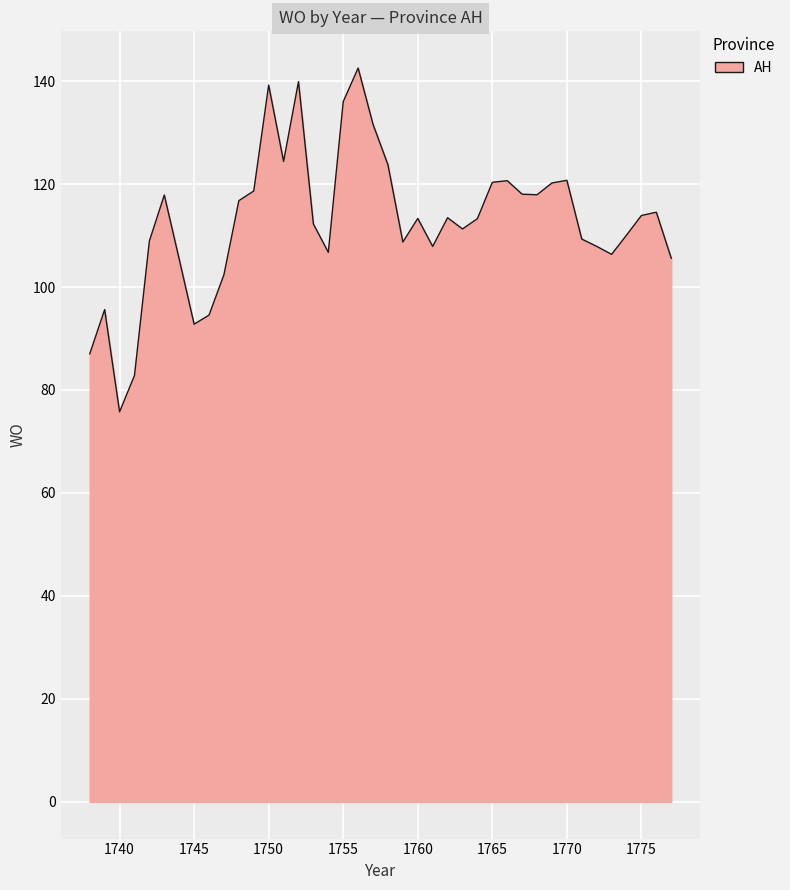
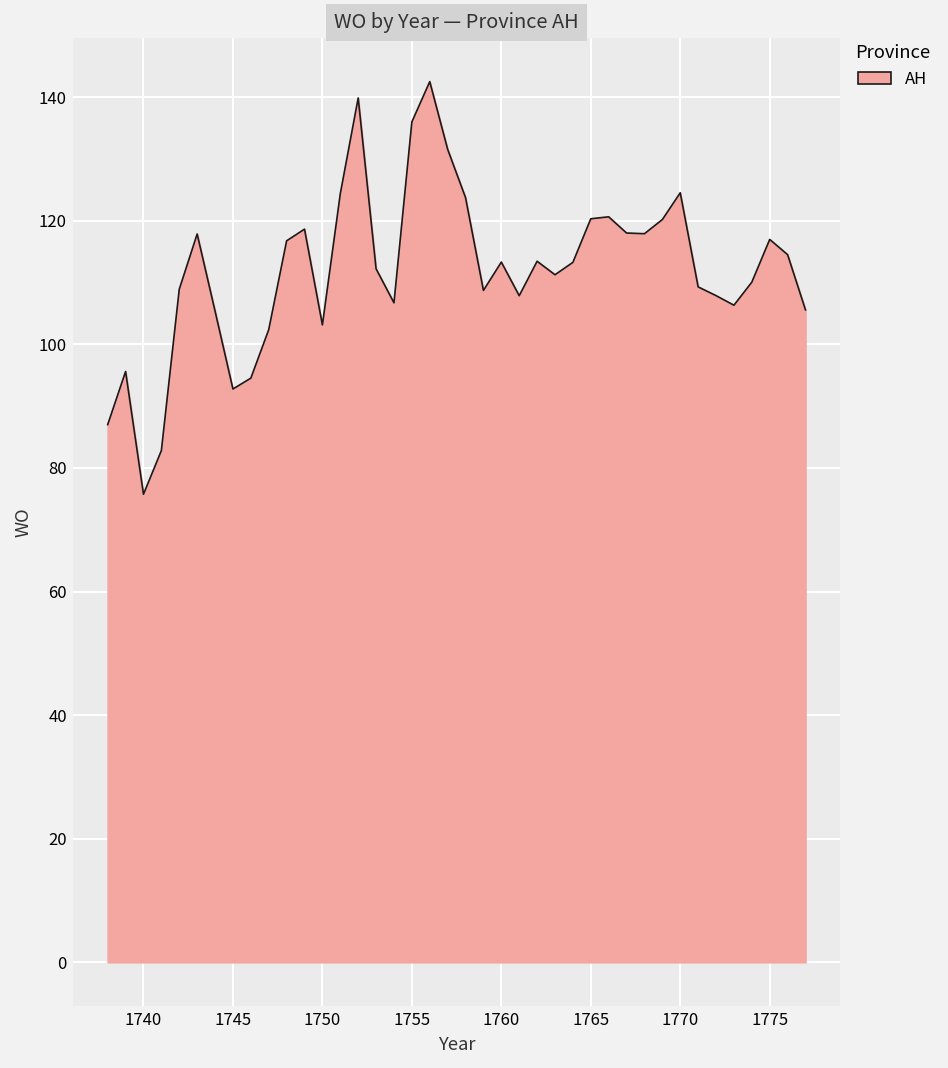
  {
    "1740": 76,
    "1745": 93,
-   "1750": 139,
+   "1750": 103,
    "1755": 136,
    "1760": 113,
    "1765": 120,
-   "1770": 121,
-   "1775": 114
+   "1770": 125,
+   "1775": 117
  }
